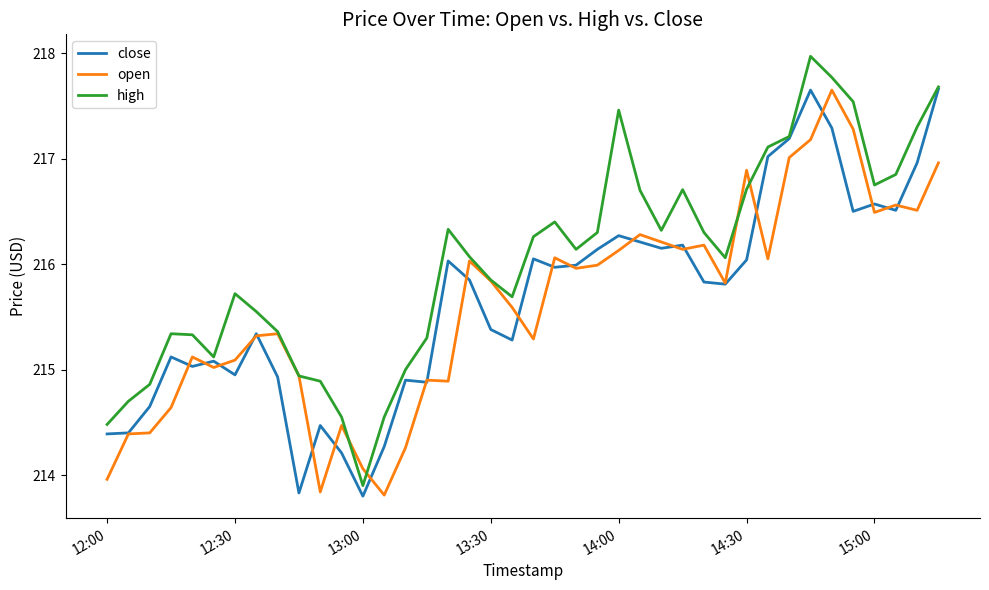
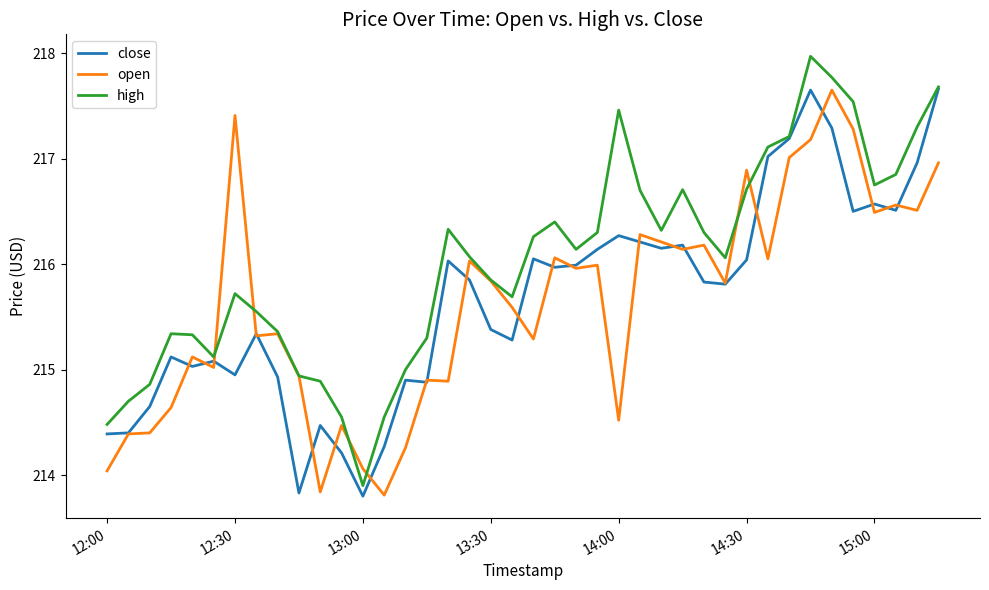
  {
    "close": {
      "12:00": 214.39,
      "12:30": 214.95,
      "13:00": 213.80,
      "13:30": 215.38,
      "14:00": 216.27,
      "14:30": 216.04,
      "15:00": 216.57
    },
    "open": {
-     "12:00": 213.96,
-     "12:30": 215.09,
+     "12:00": 214.04,
+     "12:30": 217.41,
      "13:00": 214.06,
-     "14:00": 216.13,
+     "14:00": 214.52,
      "14:30": 216.89,
      "15:00": 216.49
    },
    "high": {
      "12:00": 214.48,
      "12:30": 215.72,
      "13:00": 213.90,
      "14:00": 217.46,
      "14:30": 216.71,
      "15:00": 216.75
    }
  }
